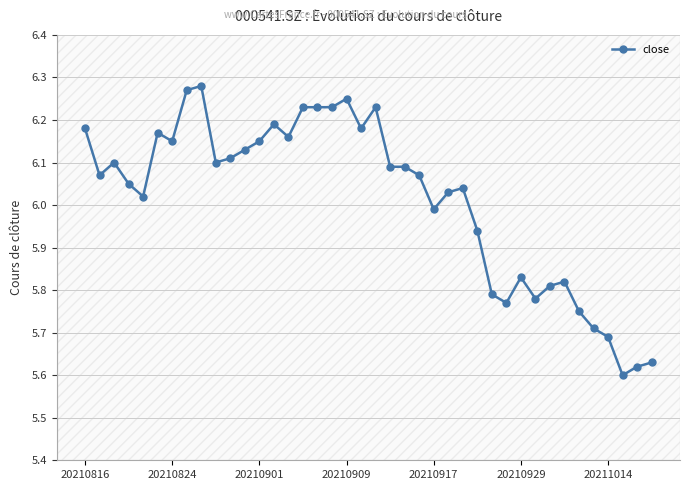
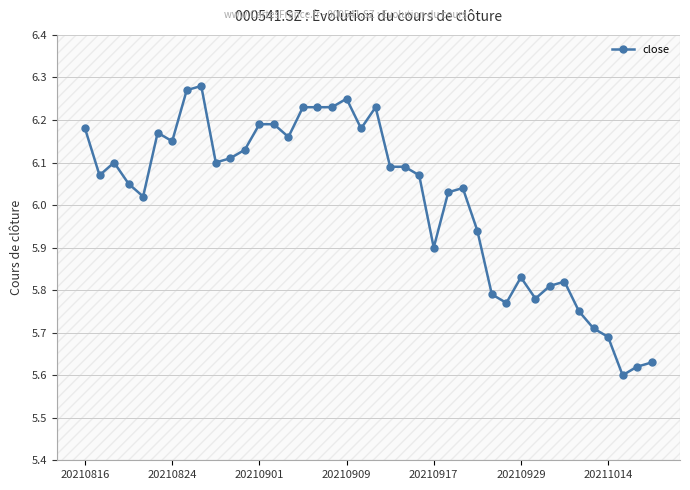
  {
    "20210816": 6.18,
    "20210824": 6.15,
-   "20210901": 6.15,
+   "20210901": 6.19,
    "20210909": 6.25,
-   "20210917": 5.99,
+   "20210917": 5.90,
    "20210929": 5.83,
    "20211014": 5.69
  }
